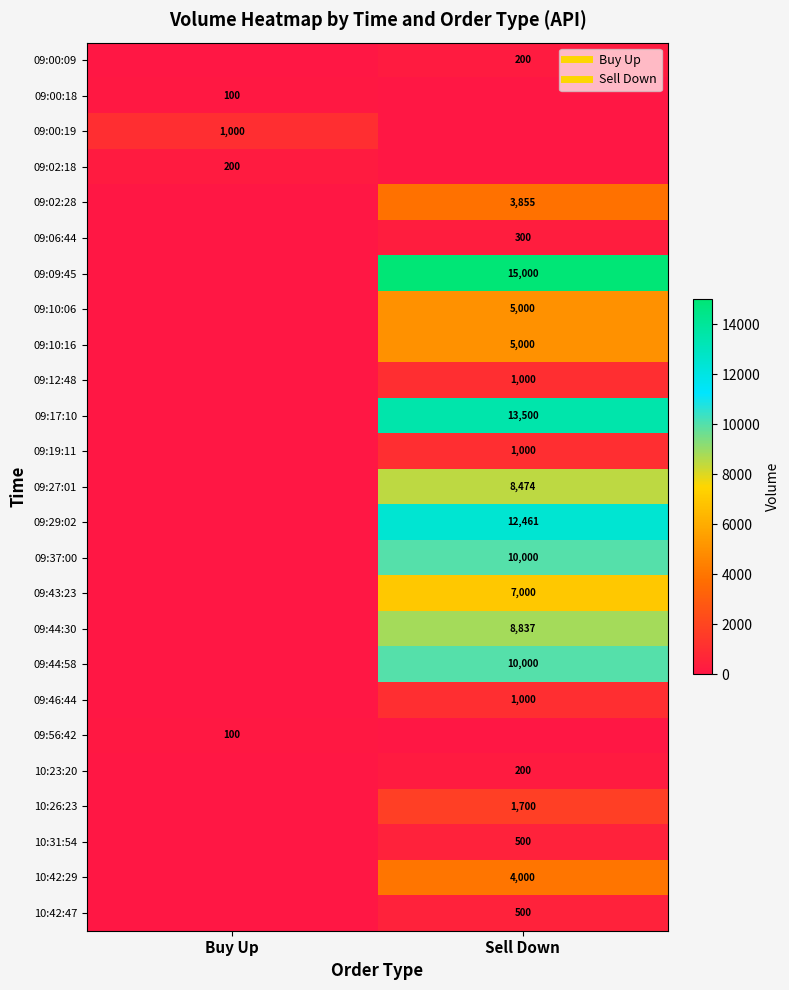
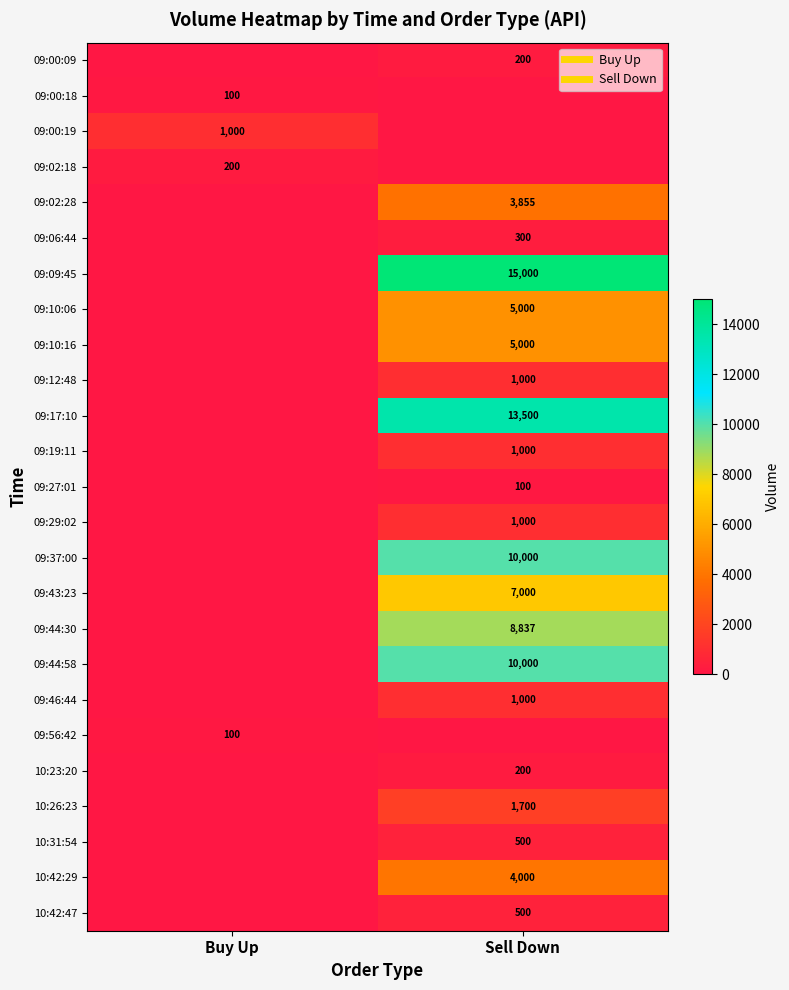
  {
    "09:00:09": {
      "Sell Down": "200"
    },
    "09:00:18": {
      "Buy Up": "100"
    },
    "09:00:19": {
      "Buy Up": "1,000"
    },
    "09:02:18": {
      "Buy Up": "200"
    },
    "09:02:28": {
      "Sell Down": "3,855"
    },
    "09:06:44": {
      "Sell Down": "300"
    },
    "09:09:45": {
      "Sell Down": "15,000"
    },
    "09:10:06": {
      "Sell Down": "5,000"
    },
    "09:10:16": {
      "Sell Down": "5,000"
    },
    "09:12:48": {
      "Sell Down": "1,000"
    },
    "09:17:10": {
      "Sell Down": "13,500"
    },
    "09:19:11": {
      "Sell Down": "1,000"
    },
    "09:27:01": {
-     "Sell Down": "8,474"
+     "Sell Down": "100"
    },
    "09:29:02": {
-     "Sell Down": "12,461"
+     "Sell Down": "1,000"
    },
    "09:37:00": {
      "Sell Down": "10,000"
    },
    "09:43:23": {
      "Sell Down": "7,000"
    },
    "09:44:30": {
      "Sell Down": "8,837"
    },
    "09:44:58": {
      "Sell Down": "10,000"
    },
    "09:46:44": {
      "Sell Down": "1,000"
    },
    "09:56:42": {
      "Buy Up": "100"
    },
    "10:23:20": {
      "Sell Down": "200"
    },
    "10:26:23": {
      "Sell Down": "1,700"
    },
    "10:31:54": {
      "Sell Down": "500"
    },
    "10:42:29": {
      "Sell Down": "4,000"
    },
    "10:42:47": {
      "Sell Down": "500"
    }
  }
